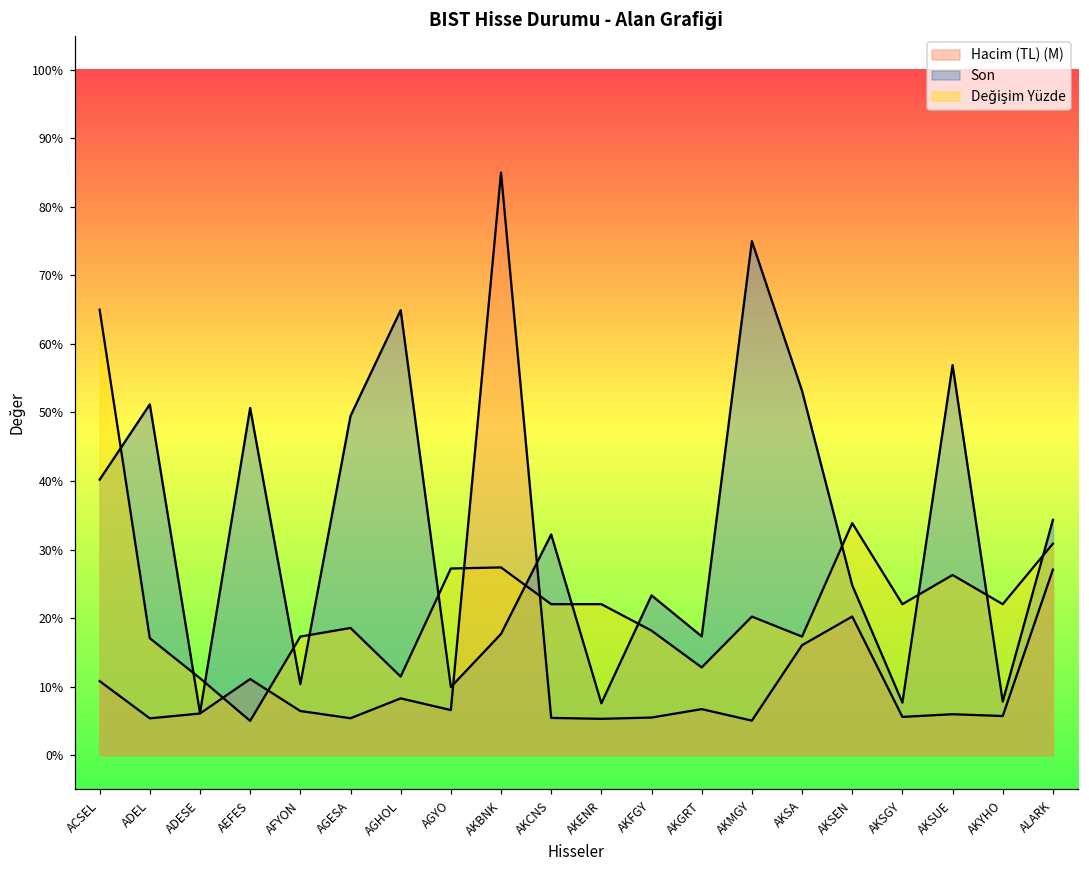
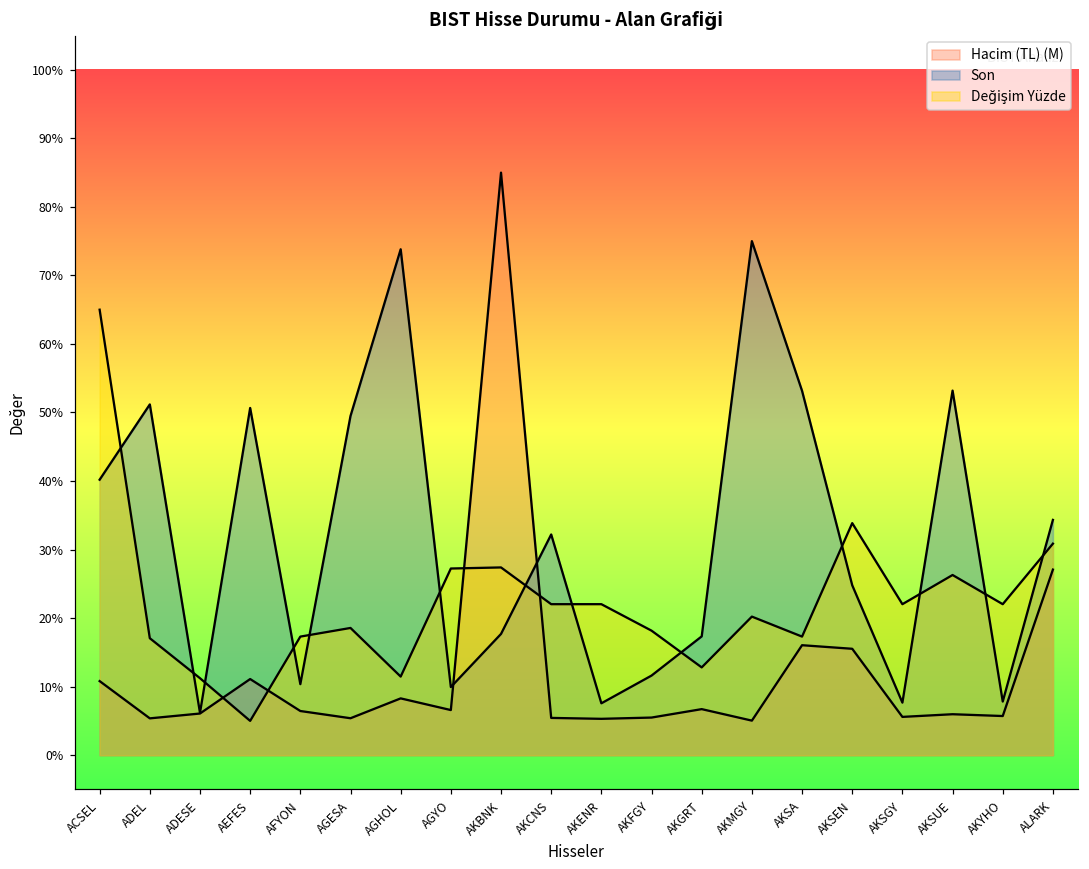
  {
    "Hacim (TL) (M)": {
      "ACSEL": "11%",
      "ADEL": "5%",
      "AEFES": "11%",
      "AFYON": "6%",
      "AGESA": "5%",
      "AGHOL": "8%",
      "AGYO": "7%",
      "AKBNK": "85%",
      "AKCNS": "5%",
      "AKENR": "5%",
      "AKFGY": "5%",
      "AKGRT": "7%",
      "AKMGY": "5%",
      "AKSA": "16%",
-     "AKSEN": "20%",
+     "AKSEN": "16%",
      "AKSGY": "6%",
      "AKSUE": "6%",
      "AKYHO": "6%",
      "ALARK": "27%"
    },
    "Son": {
      "ACSEL": "40%",
      "ADEL": "51%",
      "AEFES": "51%",
      "AFYON": "10%",
      "AGESA": "49%",
-     "AGHOL": "65%",
+     "AGHOL": "74%",
      "AGYO": "10%",
      "AKBNK": "18%",
      "AKCNS": "32%",
      "AKENR": "8%",
-     "AKFGY": "23%",
+     "AKFGY": "12%",
      "AKGRT": "17%",
      "AKMGY": "75%",
      "AKSA": "53%",
      "AKSEN": "25%",
      "AKSGY": "8%",
-     "AKSUE": "57%",
+     "AKSUE": "53%",
      "AKYHO": "8%",
      "ALARK": "34%"
    },
    "Değişim Yüzde": {
      "ACSEL": "65%",
      "ADEL": "17%",
      "ADESE": "11%",
      "AEFES": "5%",
      "AFYON": "17%",
      "AGESA": "19%",
      "AGHOL": "11%",
      "AGYO": "27%",
      "AKBNK": "27%",
      "AKCNS": "22%",
      "AKENR": "22%",
      "AKFGY": "18%",
      "AKGRT": "13%",
      "AKMGY": "20%",
      "AKSA": "17%",
      "AKSEN": "34%",
      "AKSGY": "22%",
      "AKSUE": "26%",
      "AKYHO": "22%",
      "ALARK": "31%"
    }
  }
